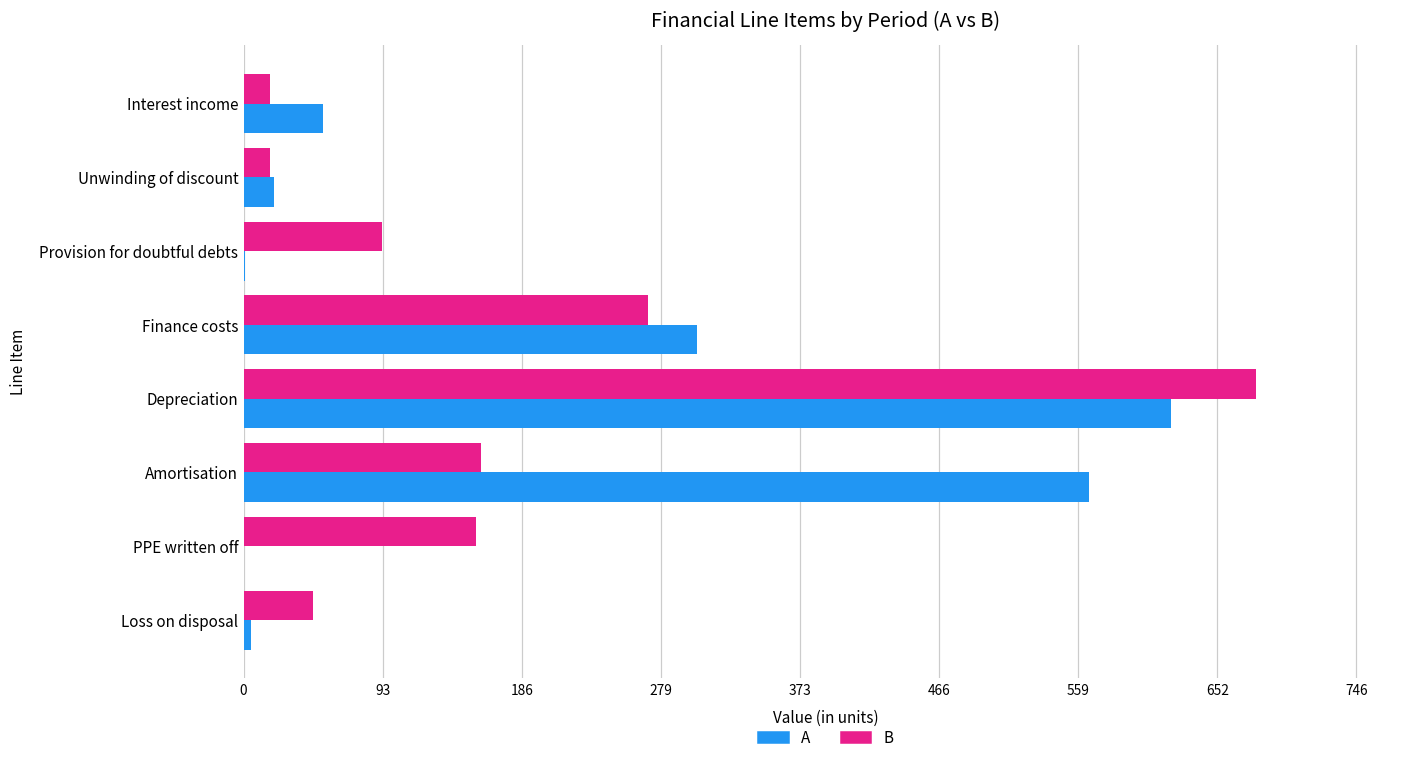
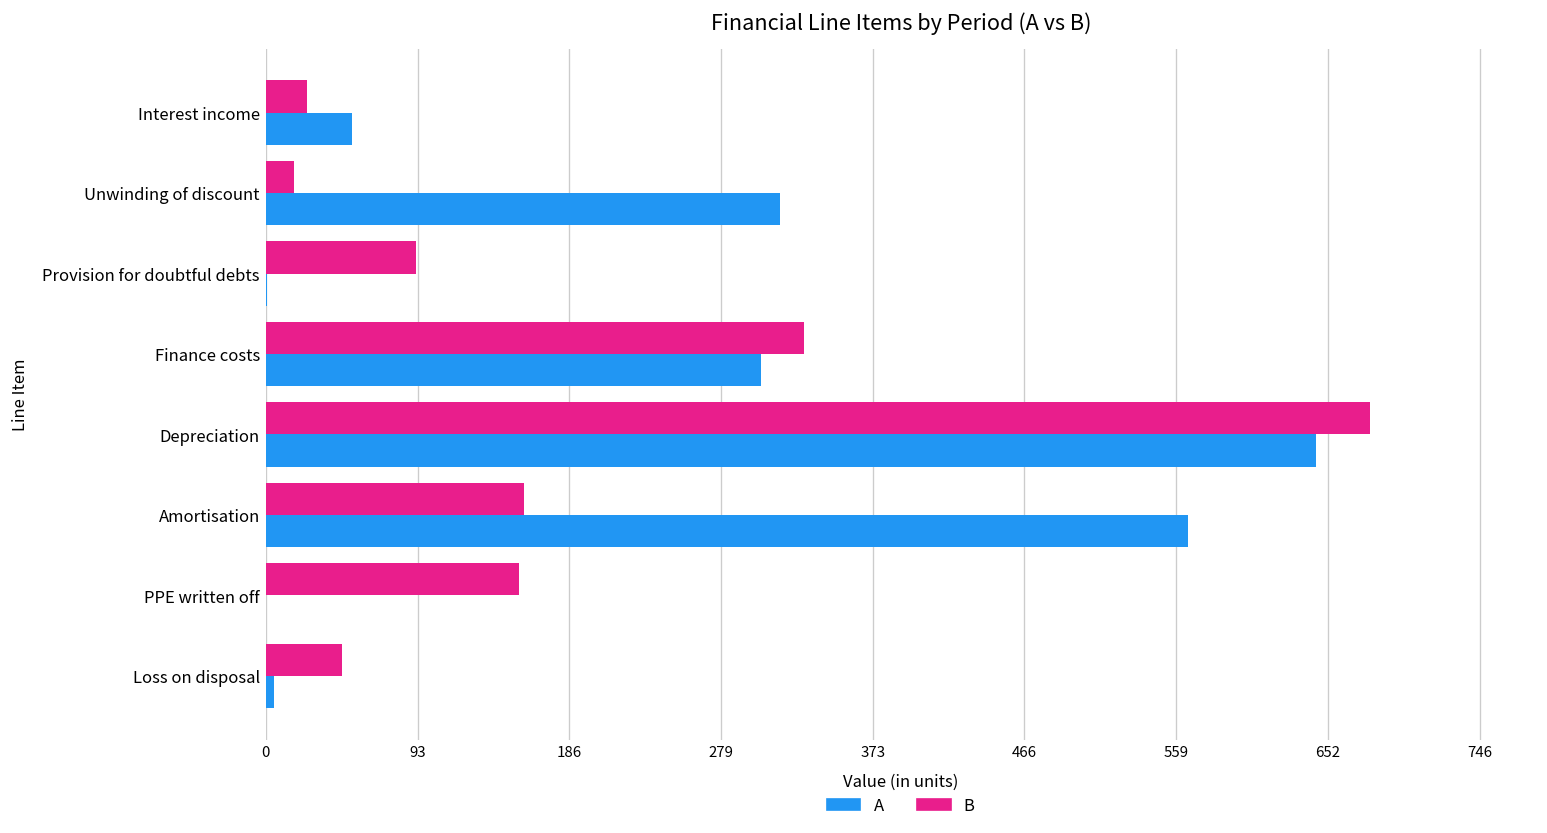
  {
    "A": {
      "Interest income": 53,
-     "Unwinding of discount": 20,
+     "Unwinding of discount": 316,
      "Finance costs": 304,
-     "Depreciation": 622,
+     "Depreciation": 645,
      "Amortisation": 567,
      "PPE written off": 0,
      "Loss on disposal": 5
    },
    "B": {
-     "Interest income": 18,
+     "Interest income": 26,
      "Unwinding of discount": 18,
      "Provision for doubtful debts": 93,
-     "Finance costs": 271,
+     "Finance costs": 330,
      "Depreciation": 679,
      "Amortisation": 159,
      "PPE written off": 156,
      "Loss on disposal": 47
    }
  }
